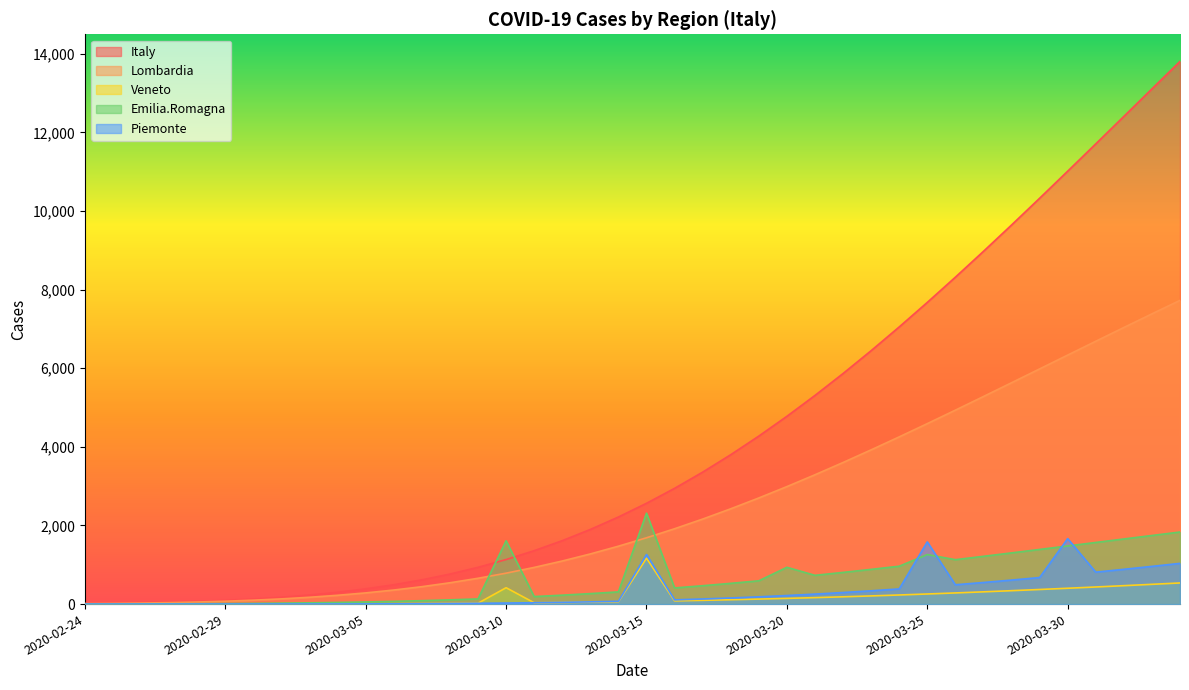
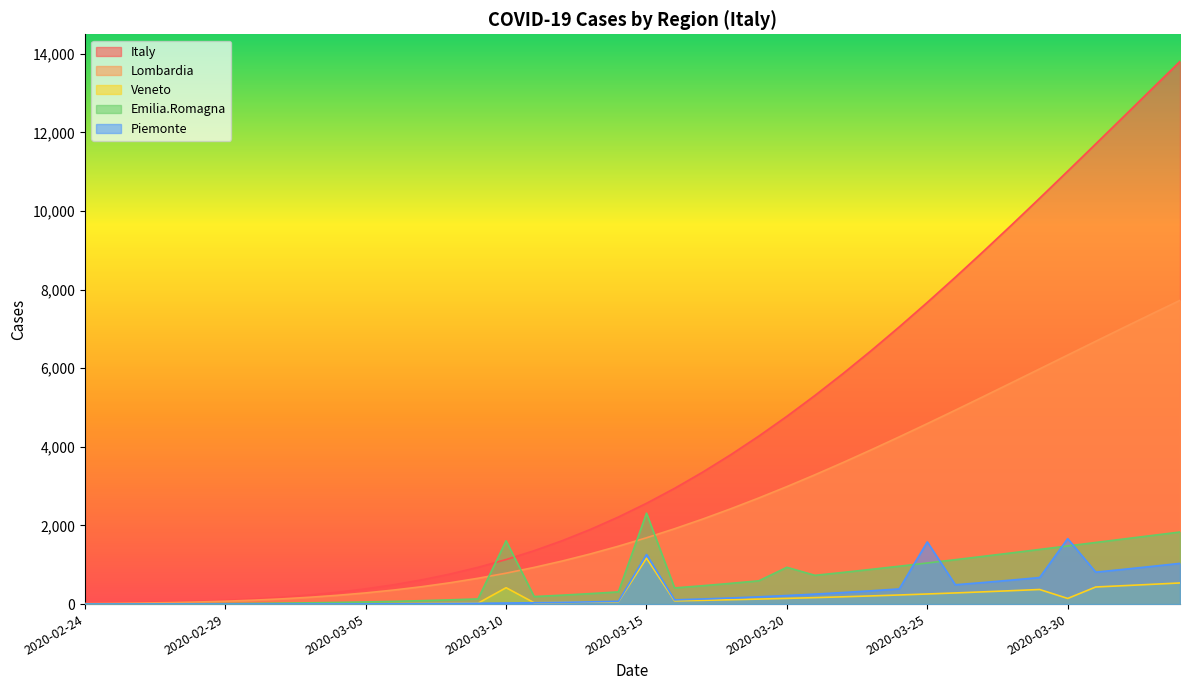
  {
    "Veneto": {
      "2020-03-10": "400",
      "2020-03-15": "1,200",
      "2020-03-20": "100",
      "2020-03-25": "300",
-     "2020-03-30": "400"
+     "2020-03-30": "100"
    },
    "Emilia.Romagna": {
      "2020-03-10": "1,600",
      "2020-03-15": "2,300",
      "2020-03-20": "900",
-     "2020-03-25": "1,300",
+     "2020-03-25": "1,000",
      "2020-03-30": "1,500"
    },
    "Piemonte": {
      "2020-03-10": "0",
      "2020-03-15": "1,300",
      "2020-03-20": "200",
      "2020-03-25": "1,600",
      "2020-03-30": "1,700"
    }
  }
